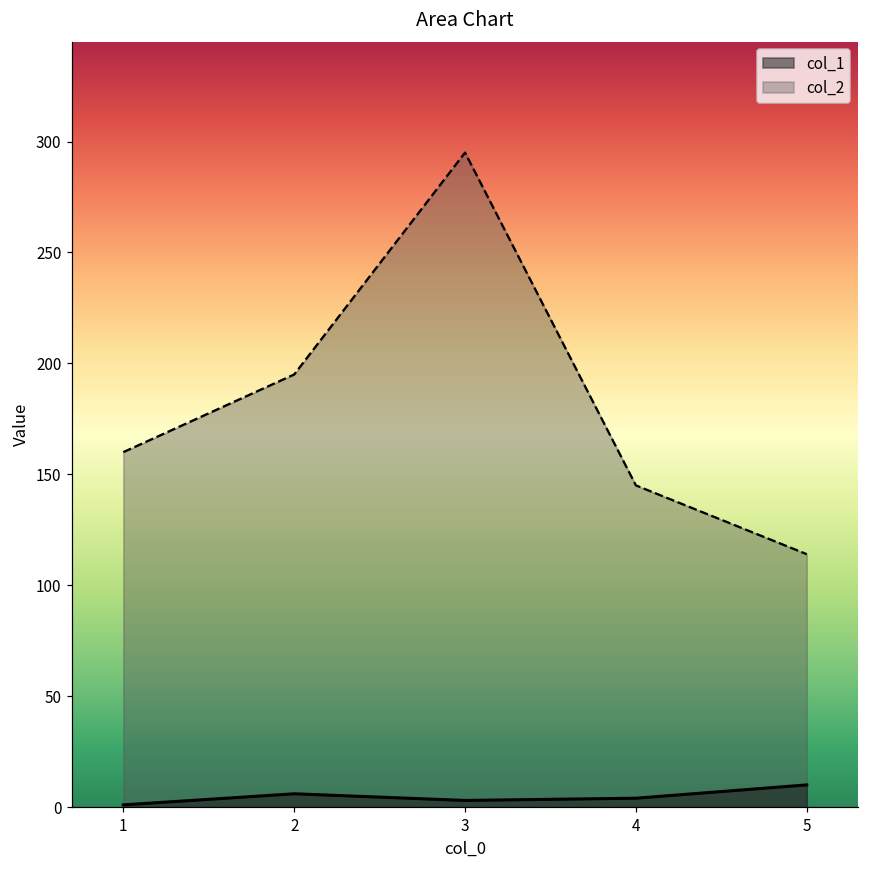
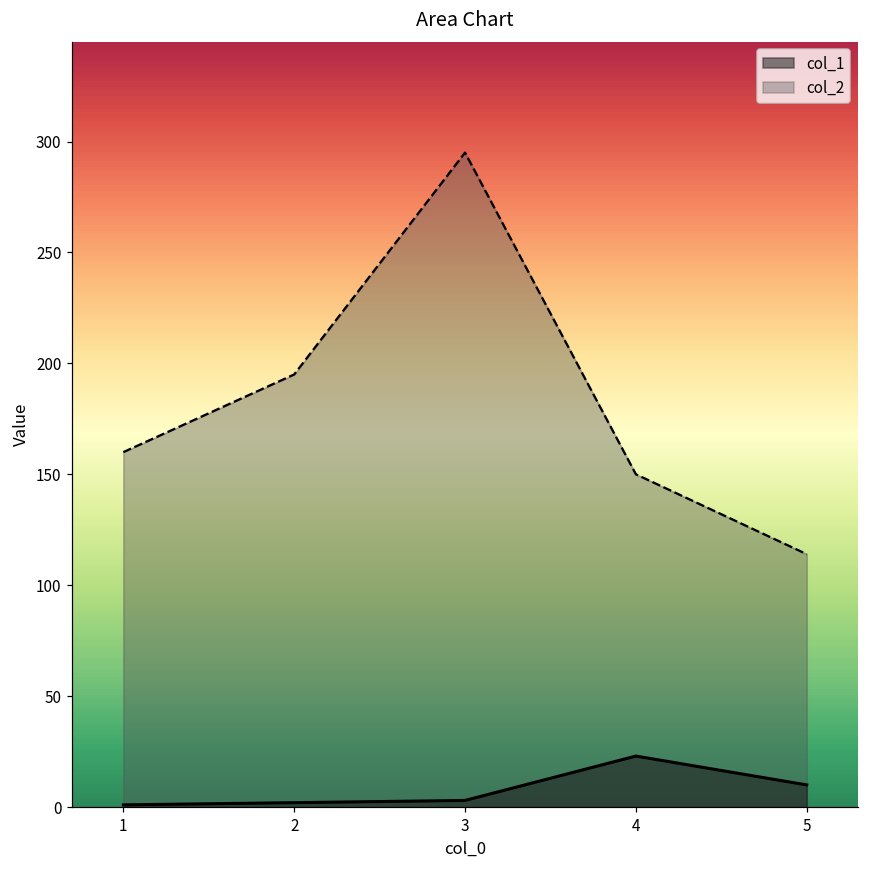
  {
    "col_1": {
      "1": 1,
-     "2": 6,
+     "2": 2,
      "3": 3,
-     "4": 4,
+     "4": 23,
      "5": 10
    },
    "col_2": {
      "1": 160,
      "2": 195,
      "3": 295,
-     "4": 145,
+     "4": 150,
      "5": 114
    }
  }
